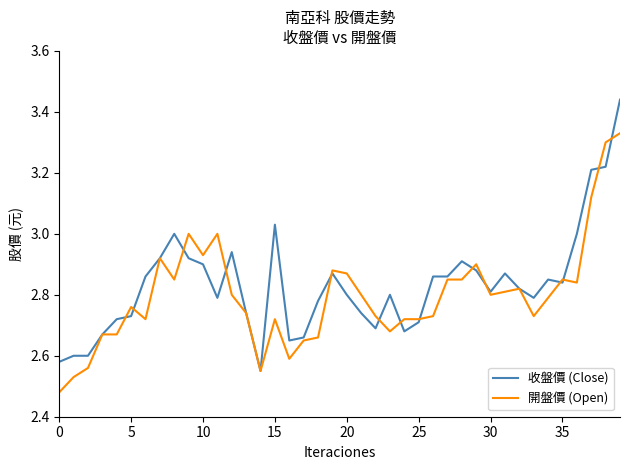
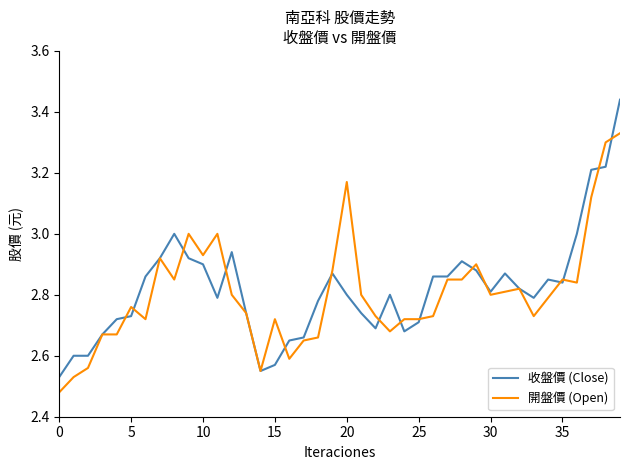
  {
    "收盤價 (Close)": {
-     "0": 2.58,
+     "0": 2.53,
      "5": 2.73,
      "10": 2.90,
-     "15": 3.03,
+     "15": 2.57,
      "20": 2.80,
      "25": 2.71,
      "30": 2.81,
      "35": 2.84
    },
    "開盤價 (Open)": {
      "0": 2.48,
      "5": 2.76,
      "10": 2.93,
      "15": 2.72,
-     "20": 2.87,
+     "20": 3.17,
      "25": 2.72,
      "30": 2.80,
      "35": 2.85
    }
  }
